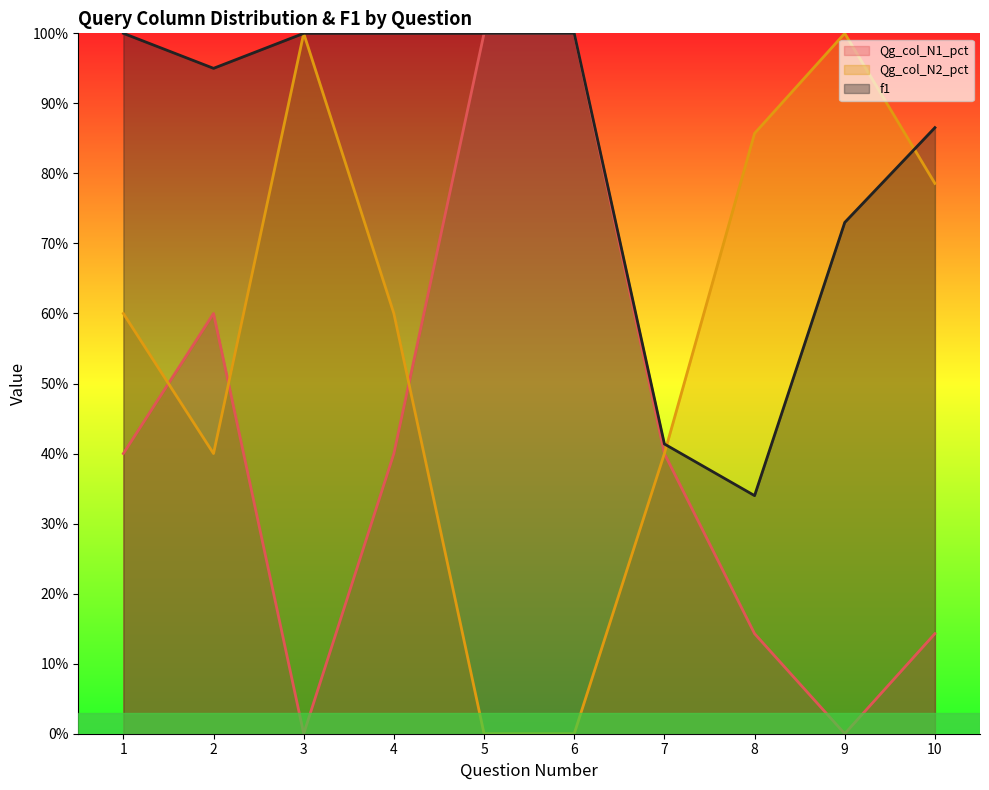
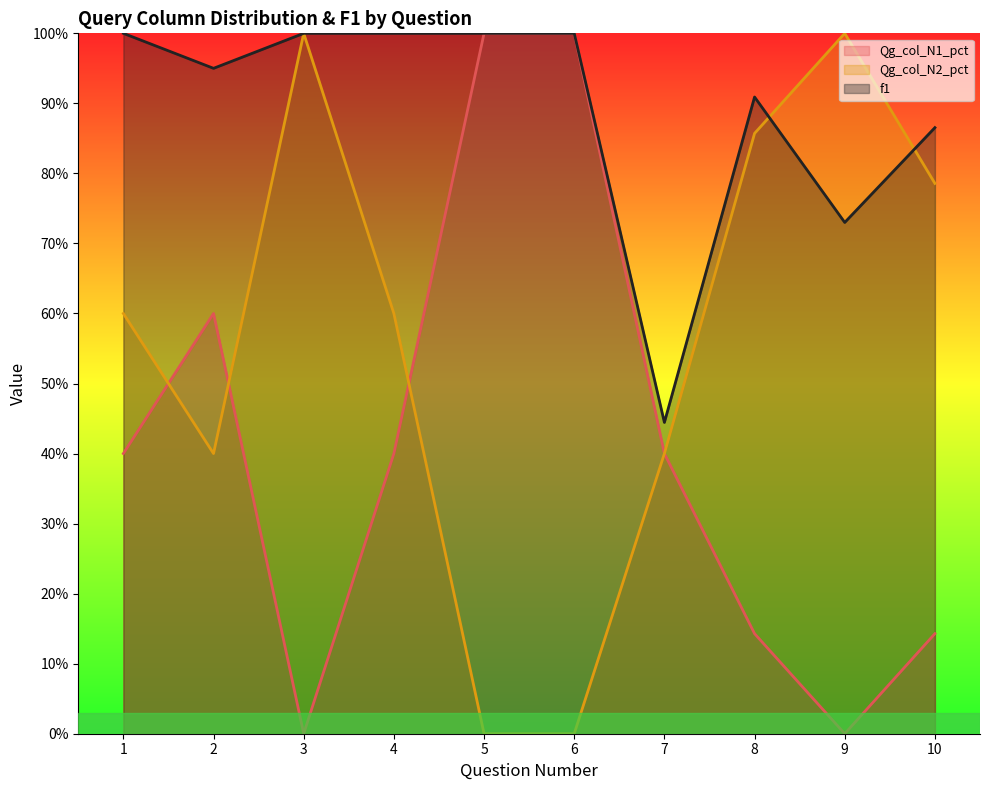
  {
    "f1": {
      "1": "100%",
      "2": "95%",
      "4": "100%",
-     "7": "41%",
-     "8": "34%",
+     "7": "44%",
+     "8": "91%",
      "9": "73%",
      "10": "87%"
    }
  }
